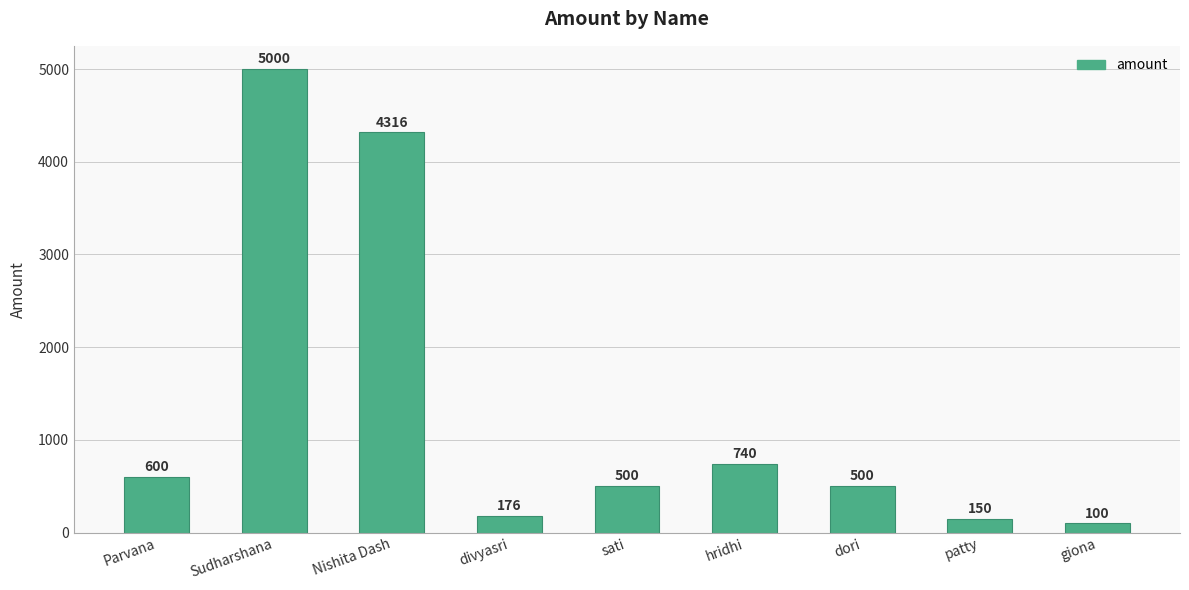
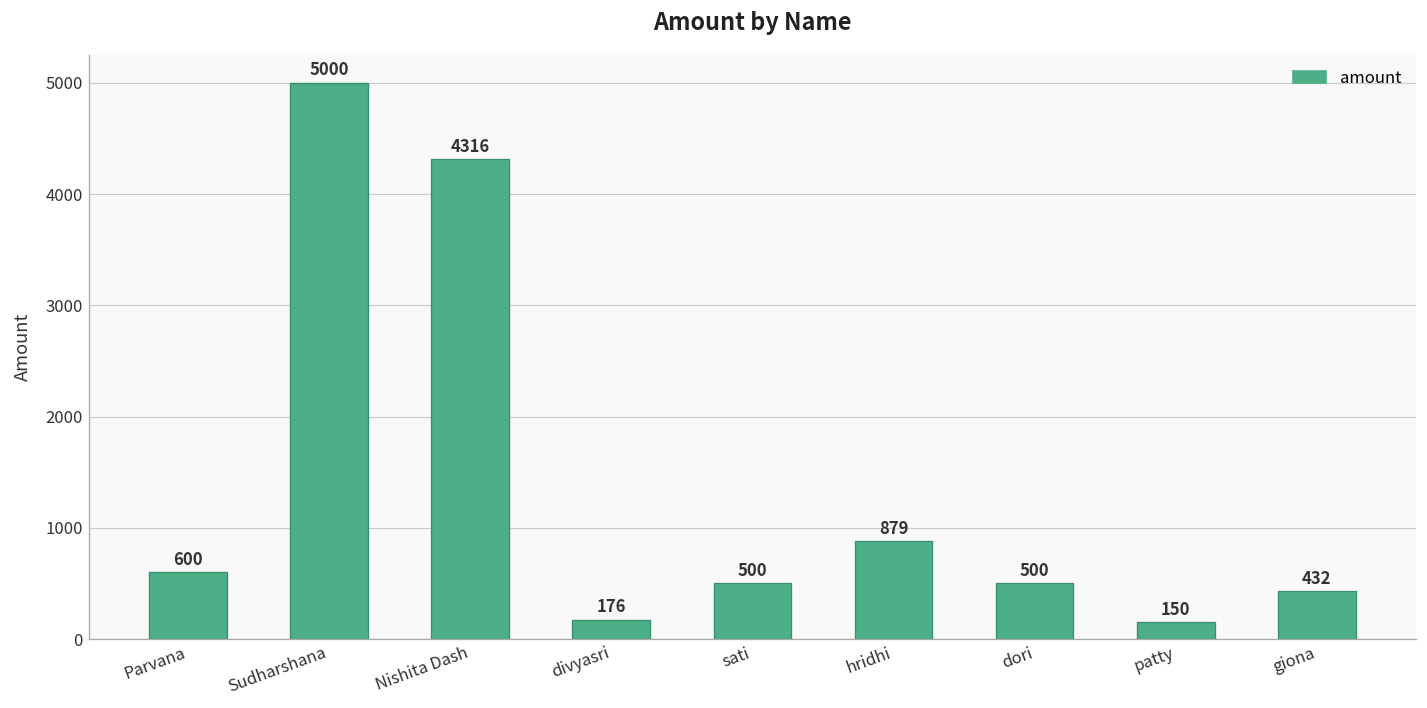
  {
    "Parvana": 600,
    "Sudharshana": 5000,
    "Nishita Dash": 4316,
    "divyasri": 176,
    "sati": 500,
-   "hridhi": 740,
+   "hridhi": 879,
    "dori": 500,
    "patty": 150,
-   "giona": 100
+   "giona": 432
  }
